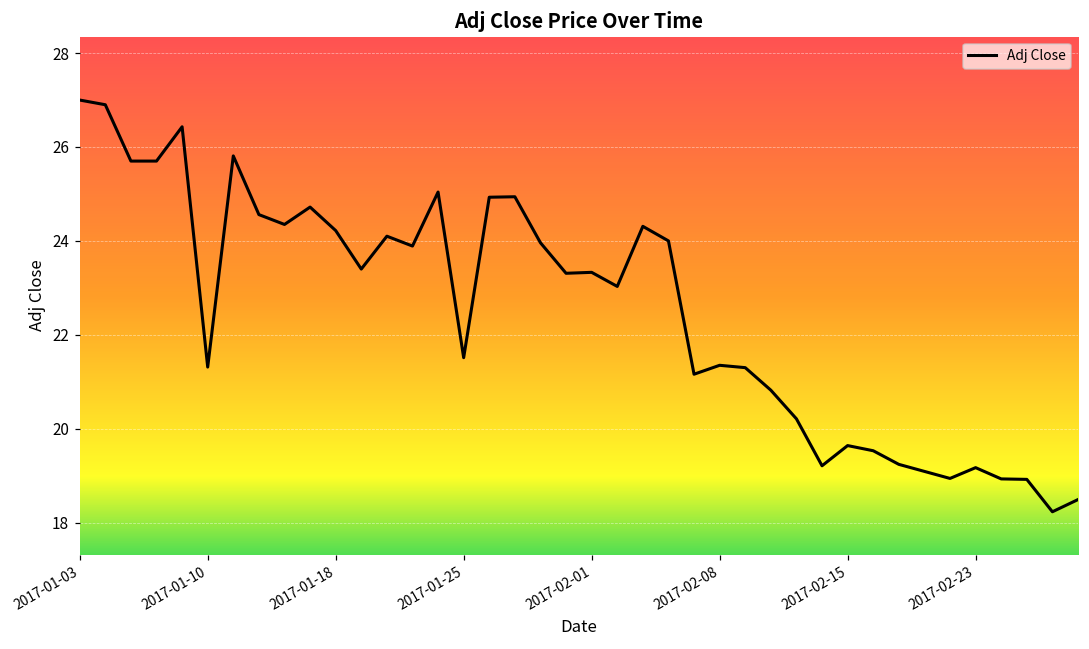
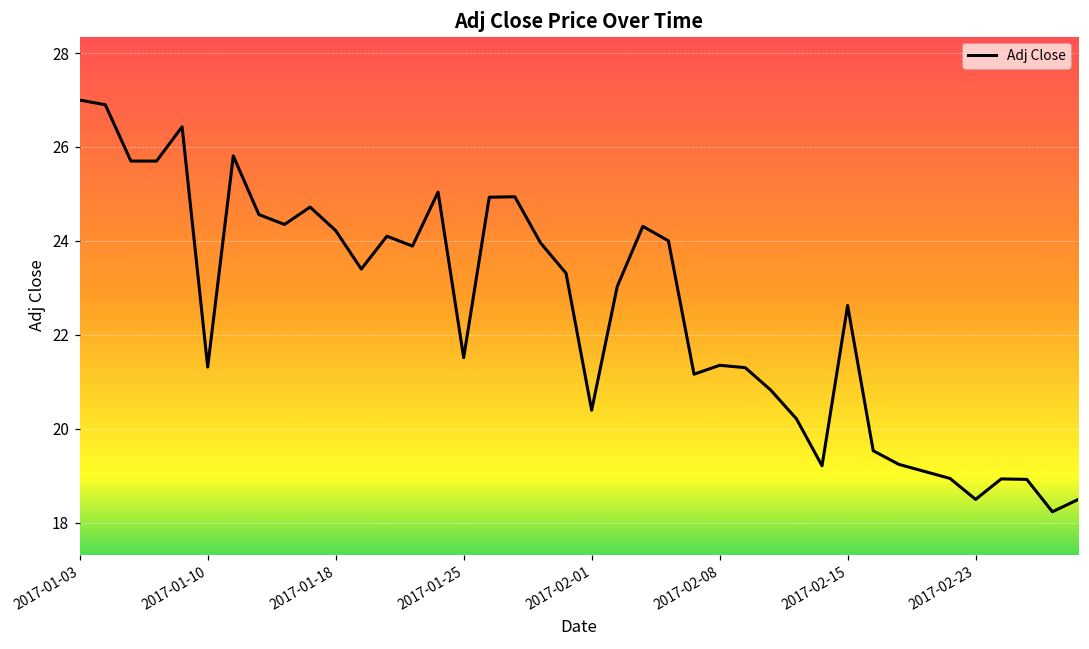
  {
    "2017-01-03": 27.0,
    "2017-01-10": 21.3,
    "2017-01-18": 24.2,
    "2017-01-25": 21.5,
-   "2017-02-01": 23.3,
+   "2017-02-01": 20.4,
    "2017-02-08": 21.4,
-   "2017-02-15": 19.6,
-   "2017-02-23": 19.2
+   "2017-02-15": 22.6,
+   "2017-02-23": 18.5
  }
